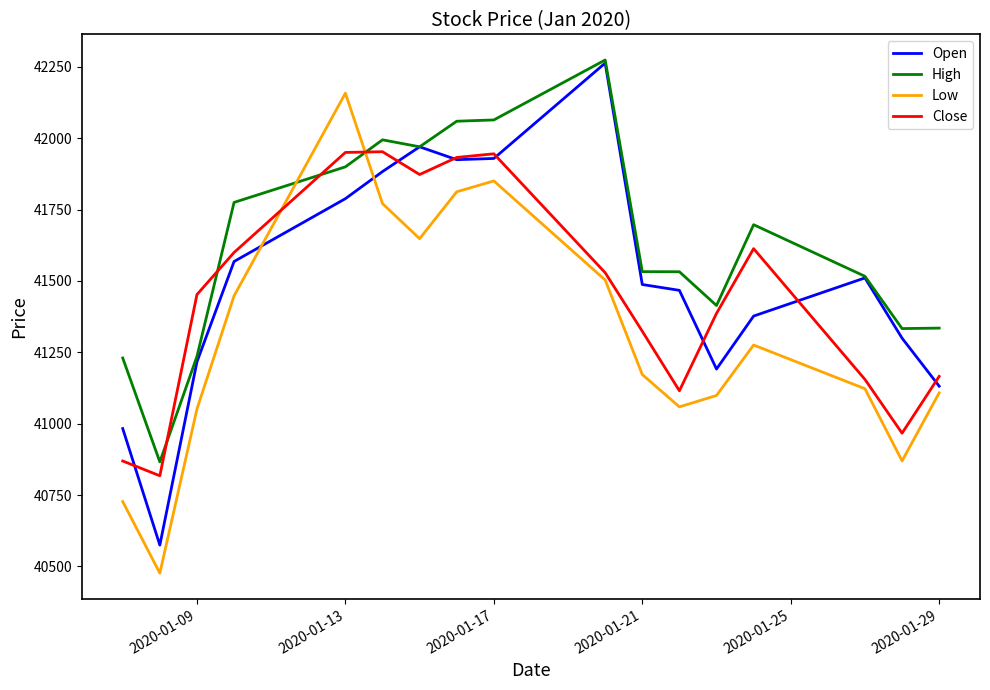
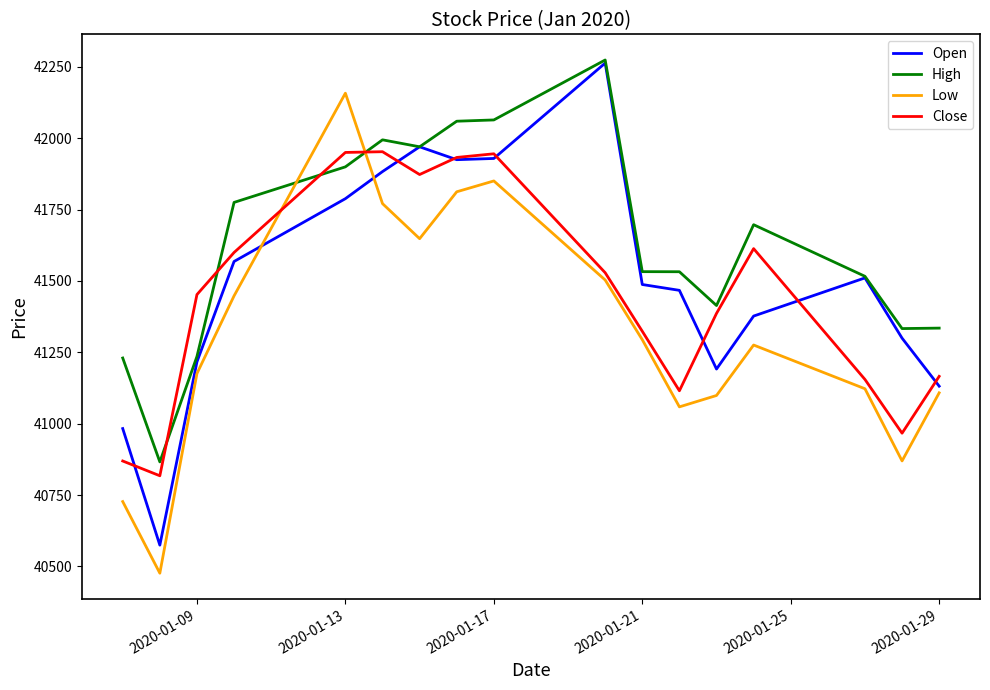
  {
    "Open": {
      "2020-01-09": 41220,
      "2020-01-13": 41790,
      "2020-01-17": 41930,
      "2020-01-21": 41490,
      "2020-01-29": 41130
    },
    "High": {
      "2020-01-09": 41240,
      "2020-01-13": 41900,
      "2020-01-17": 42060,
      "2020-01-21": 41530,
      "2020-01-29": 41330
    },
    "Low": {
-     "2020-01-09": 41050,
+     "2020-01-09": 41180,
      "2020-01-13": 42160,
      "2020-01-17": 41850,
-     "2020-01-21": 41170,
+     "2020-01-21": 41290,
      "2020-01-29": 41110
    },
    "Close": {
      "2020-01-09": 41450,
      "2020-01-13": 41950,
      "2020-01-17": 41950,
      "2020-01-21": 41320,
      "2020-01-29": 41170
    }
  }
